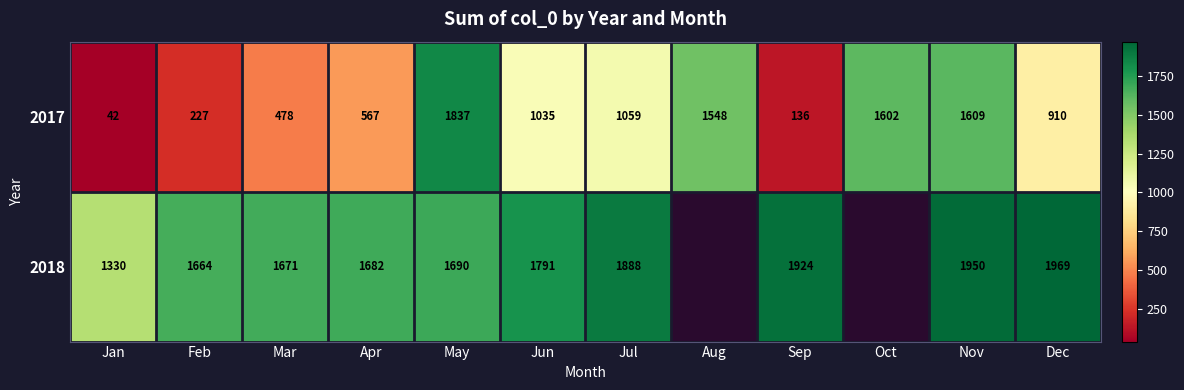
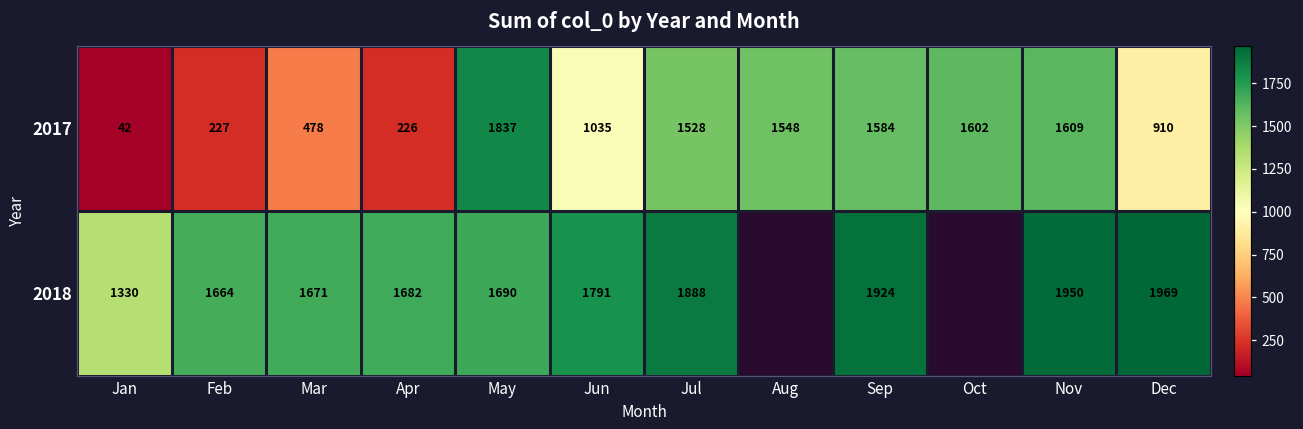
  {
    "2017": {
      "Jan": 42,
      "Feb": 227,
      "Mar": 478,
-     "Apr": 567,
+     "Apr": 226,
      "May": 1837,
      "Jun": 1035,
-     "Jul": 1059,
+     "Jul": 1528,
      "Aug": 1548,
-     "Sep": 136,
+     "Sep": 1584,
      "Oct": 1602,
      "Nov": 1609,
      "Dec": 910
    },
    "2018": {
      "Jan": 1330,
      "Feb": 1664,
      "Mar": 1671,
      "Apr": 1682,
      "May": 1690,
      "Jun": 1791,
      "Jul": 1888,
      "Sep": 1924,
      "Nov": 1950,
      "Dec": 1969
    }
  }
